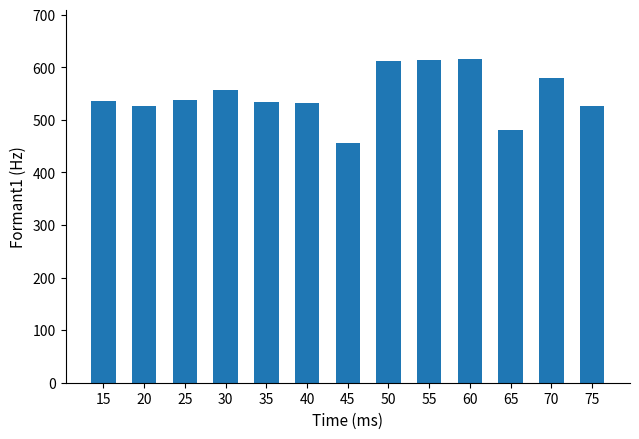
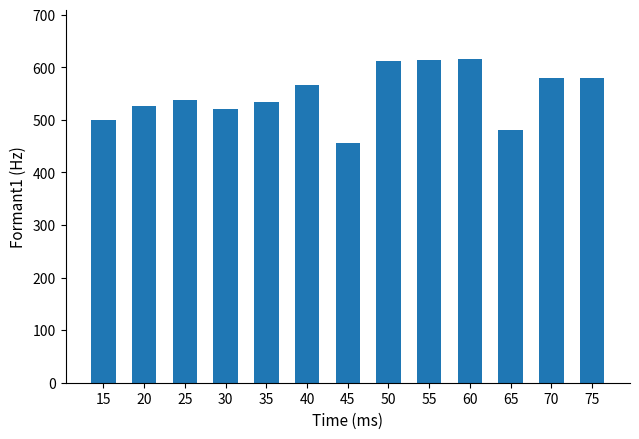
  {
-   "15": 540,
+   "15": 500,
    "20": 530,
    "25": 540,
-   "30": 560,
+   "30": 520,
    "35": 530,
-   "40": 530,
+   "40": 570,
    "45": 460,
    "50": 610,
    "55": 610,
    "60": 620,
    "65": 480,
    "70": 580,
-   "75": 530
+   "75": 580
  }
